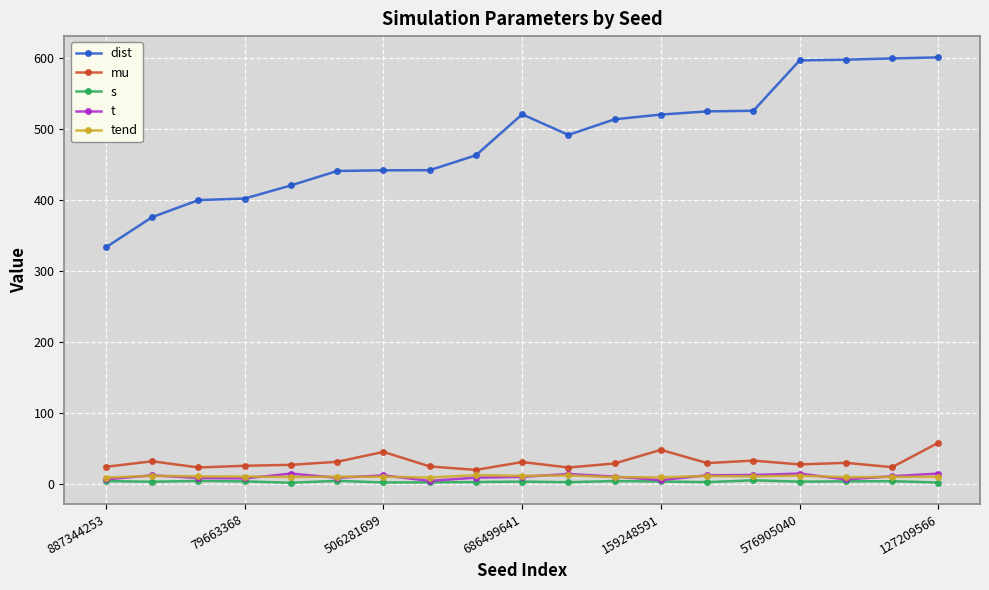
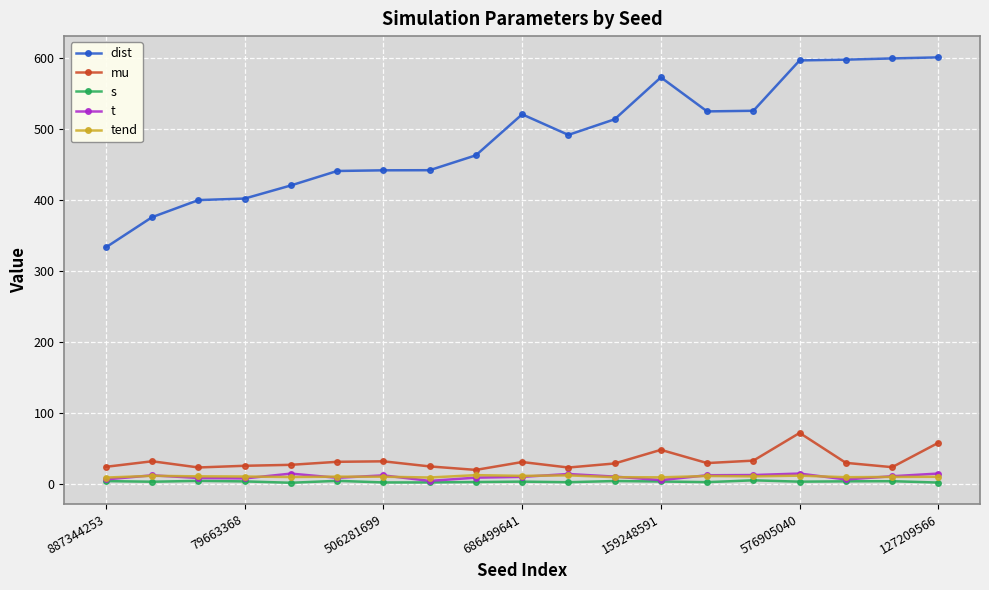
  {
    "dist": {
      "887344253": 330,
      "79663368": 400,
      "506281699": 440,
      "686499641": 520,
-     "159248591": 520,
+     "159248591": 570,
      "576905040": 600,
      "127209566": 600
    },
    "mu": {
      "887344253": 20,
      "79663368": 30,
-     "506281699": 40,
+     "506281699": 30,
      "686499641": 30,
      "159248591": 50,
-     "576905040": 30,
+     "576905040": 70,
      "127209566": 60
    },
    "s": {
      "79663368": 0,
      "506281699": 0,
      "686499641": 0,
      "576905040": 0,
      "127209566": 0
    },
    "t": {
      "127209566": 10
    },
    "tend": {
      "159248591": 10,
      "127209566": 10
    }
  }
